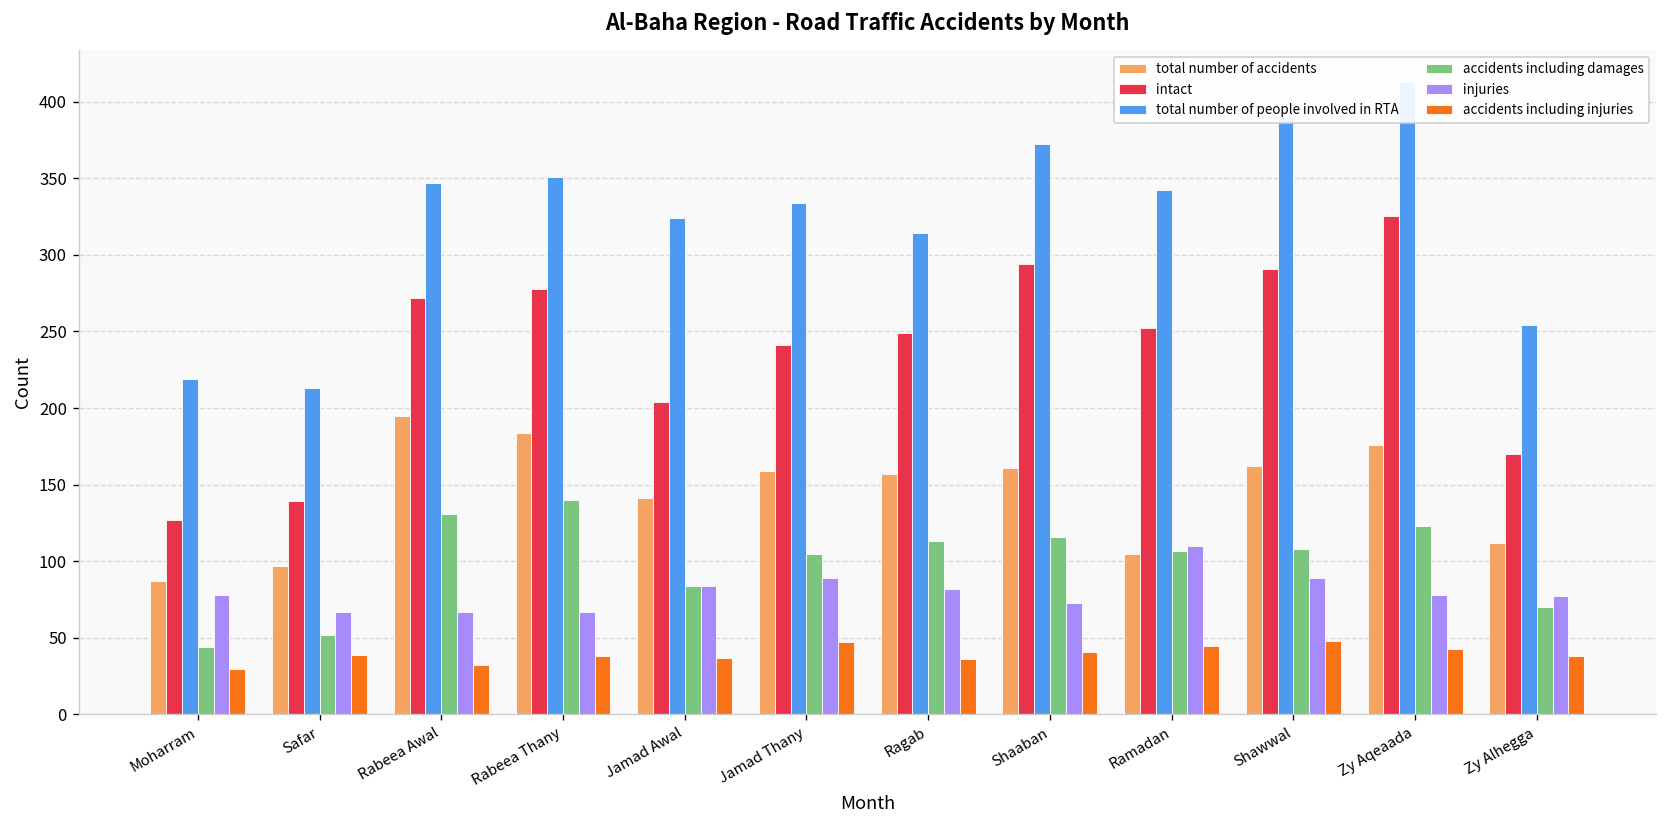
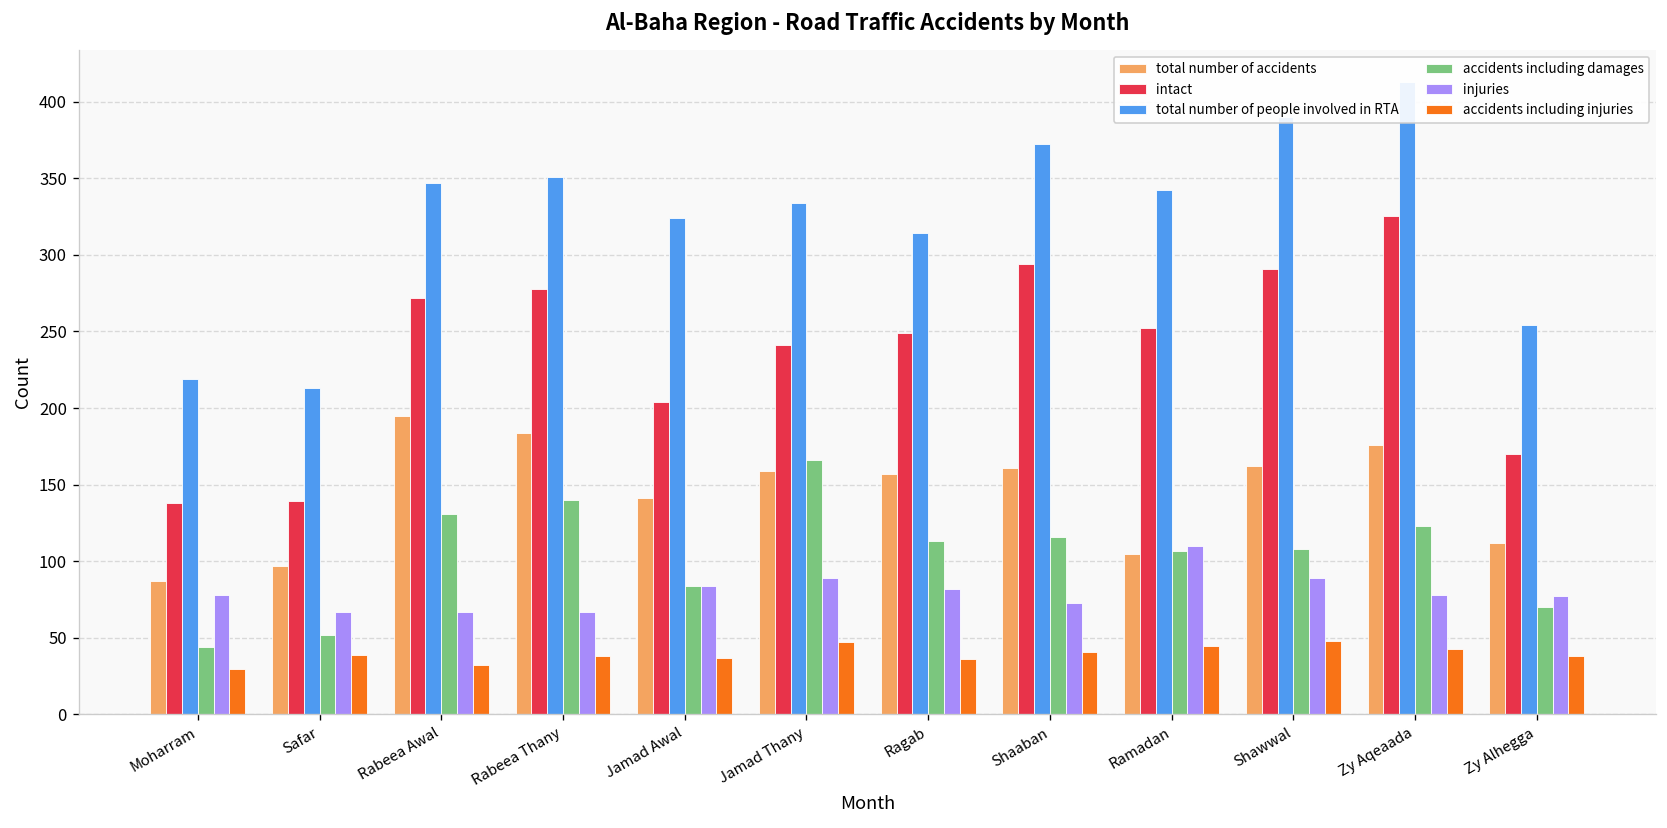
  {
    "total number of accidents": {
      "Moharram": 87,
      "Safar": 97,
      "Rabeea Awal": 195,
      "Rabeea Thany": 184,
      "Jamad Awal": 141,
      "Jamad Thany": 159,
      "Ragab": 157,
      "Shaaban": 161,
      "Ramadan": 105,
      "Shawwal": 162,
      "Zy Aqeaada": 176,
      "Zy Alhegga": 112
    },
    "intact": {
-     "Moharram": 127,
+     "Moharram": 138,
      "Safar": 139,
      "Rabeea Awal": 272,
      "Rabeea Thany": 278,
      "Jamad Awal": 204,
      "Jamad Thany": 241,
      "Ragab": 249,
      "Shaaban": 294,
      "Ramadan": 252,
      "Shawwal": 291,
      "Zy Aqeaada": 325,
      "Zy Alhegga": 170
    },
    "total number of people involved in RTA": {
      "Moharram": 219,
      "Safar": 213,
      "Rabeea Awal": 347,
      "Rabeea Thany": 351,
      "Jamad Awal": 324,
      "Jamad Thany": 334,
      "Ragab": 314,
      "Shaaban": 372,
      "Ramadan": 342,
      "Zy Alhegga": 254
    },
    "accidents including damages": {
      "Moharram": 44,
      "Safar": 52,
      "Rabeea Awal": 131,
      "Rabeea Thany": 140,
      "Jamad Awal": 84,
-     "Jamad Thany": 105,
+     "Jamad Thany": 166,
      "Ragab": 113,
      "Shaaban": 116,
      "Ramadan": 107,
      "Shawwal": 108,
      "Zy Aqeaada": 123,
      "Zy Alhegga": 70
    },
    "injuries": {
      "Moharram": 78,
      "Safar": 67,
      "Rabeea Awal": 67,
      "Rabeea Thany": 67,
      "Jamad Awal": 84,
      "Jamad Thany": 89,
      "Ragab": 82,
      "Shaaban": 73,
      "Ramadan": 110,
      "Shawwal": 89,
      "Zy Aqeaada": 78,
      "Zy Alhegga": 77
    },
    "accidents including injuries": {
      "Moharram": 30,
      "Safar": 39,
      "Rabeea Awal": 32,
      "Rabeea Thany": 38,
      "Jamad Awal": 37,
      "Jamad Thany": 47,
      "Ragab": 36,
      "Shaaban": 41,
      "Ramadan": 45,
      "Shawwal": 48,
      "Zy Aqeaada": 43,
      "Zy Alhegga": 38
    }
  }
